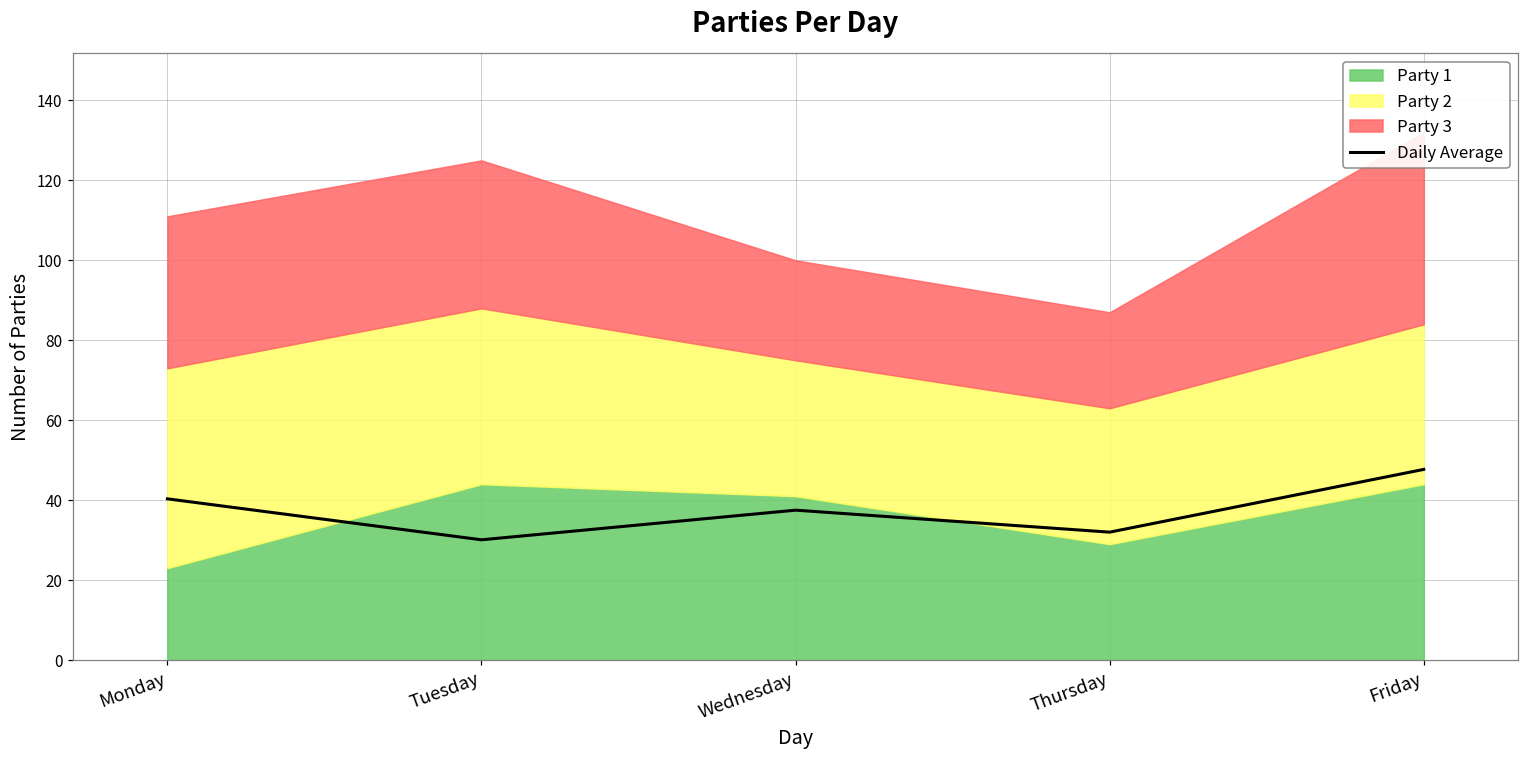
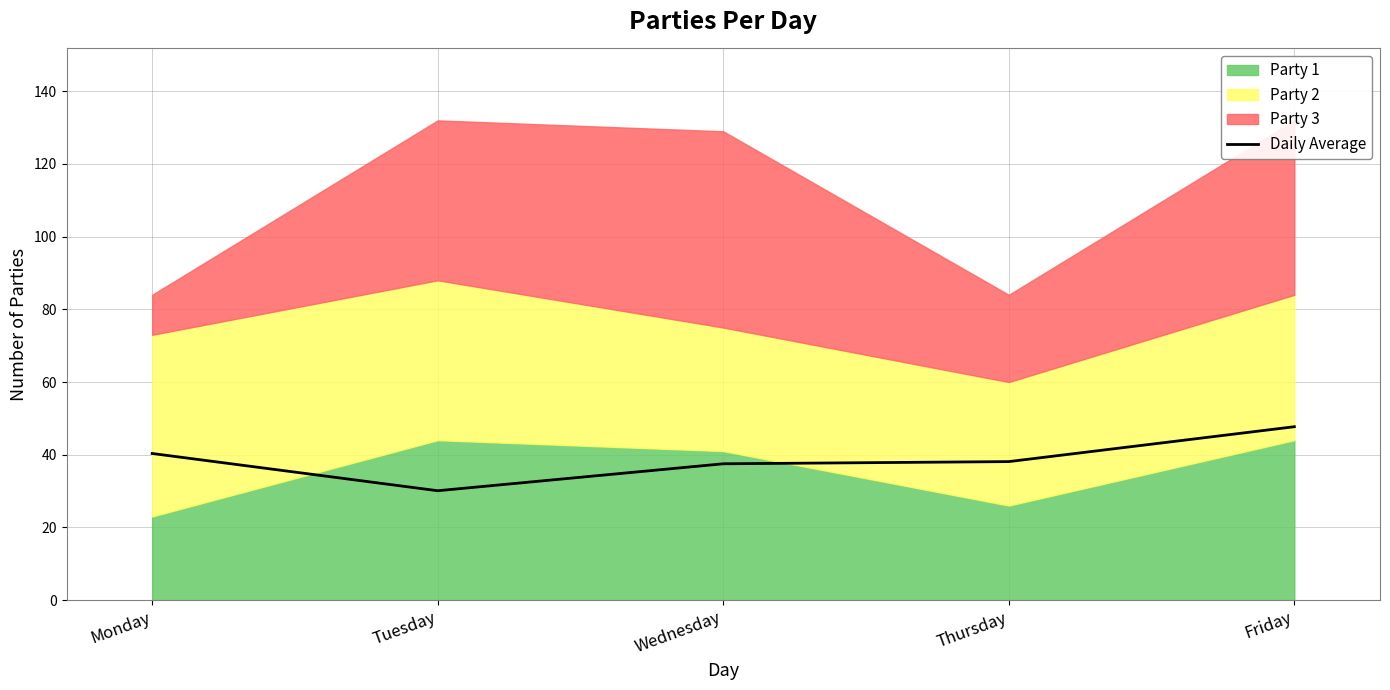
  {
    "Daily Average": {
      "Monday": 40,
      "Tuesday": 30,
      "Wednesday": 38,
-     "Thursday": 32,
+     "Thursday": 38,
      "Friday": 48
    },
    "Party 1": {
      "Monday": 23,
      "Tuesday": 44,
      "Wednesday": 41,
-     "Thursday": 29,
+     "Thursday": 26,
      "Friday": 44
    },
    "Party 2": {
      "Monday": 50,
      "Tuesday": 44,
      "Wednesday": 34,
      "Thursday": 34,
      "Friday": 40
    },
    "Party 3": {
-     "Monday": 38,
-     "Tuesday": 37,
-     "Wednesday": 25,
+     "Monday": 11,
+     "Tuesday": 44,
+     "Wednesday": 54,
      "Thursday": 24
    }
  }
